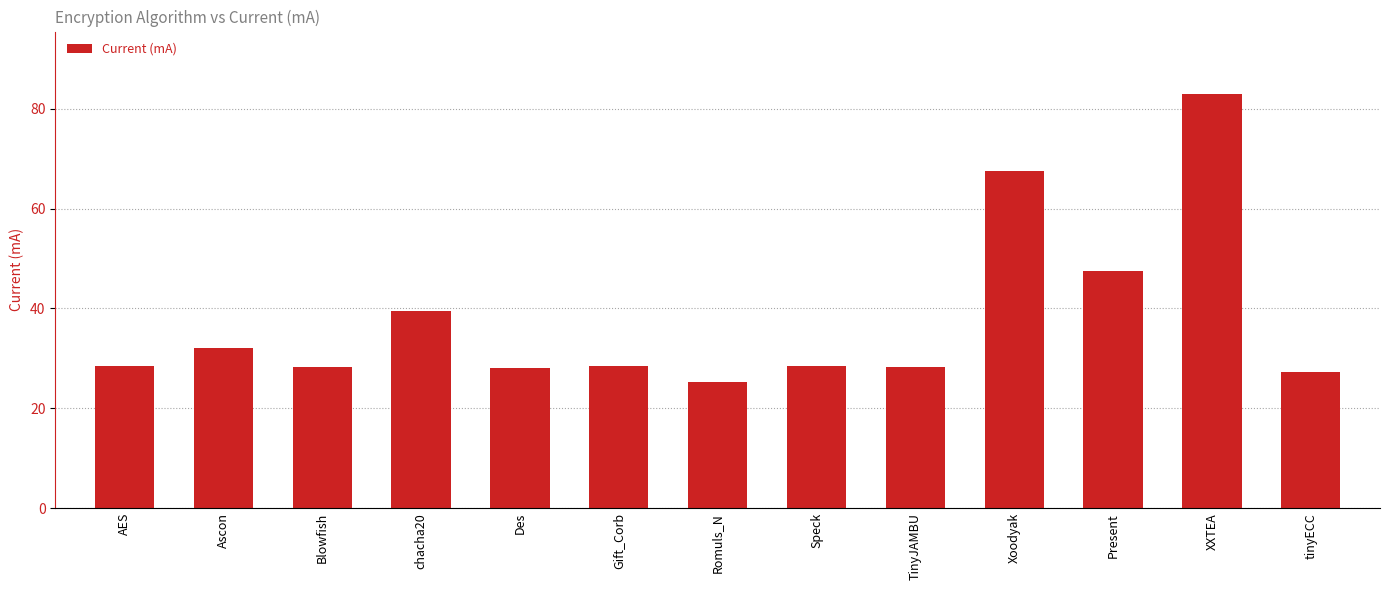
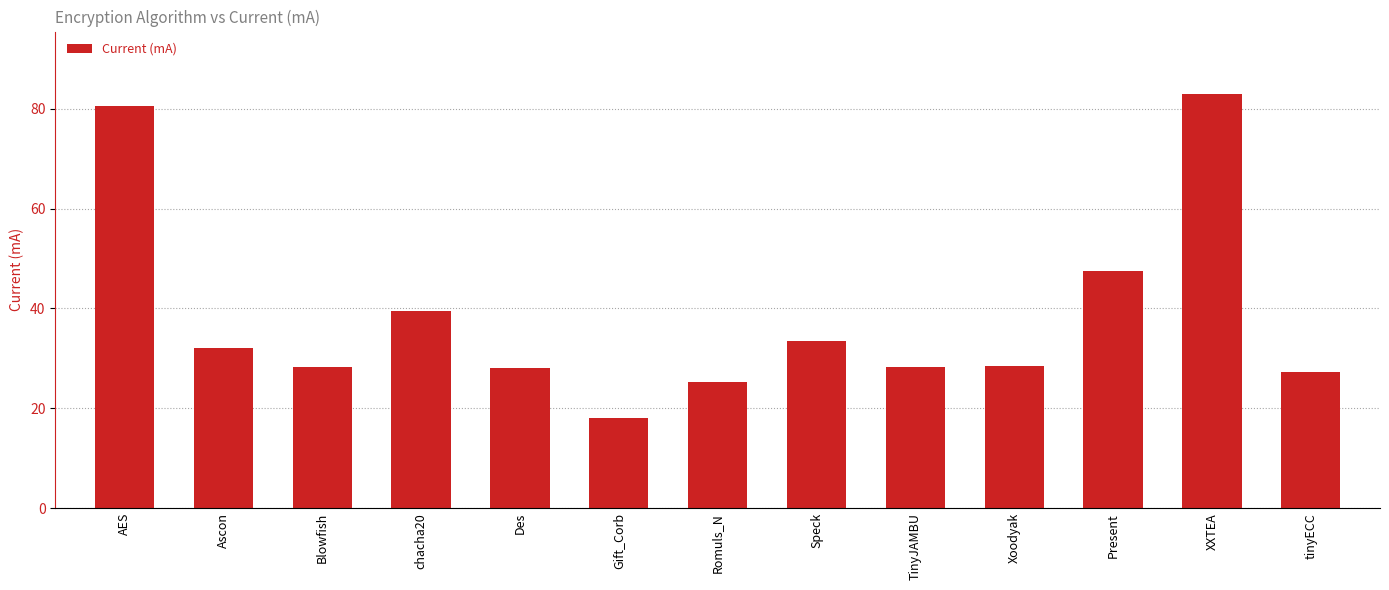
  {
-   "AES": 29,
+   "AES": 81,
    "Ascon": 32,
    "Blowfish": 28,
    "chacha20": 40,
    "Des": 28,
-   "Gift_Corb": 28,
+   "Gift_Corb": 18,
    "Romuls_N": 25,
-   "Speck": 29,
+   "Speck": 34,
    "TinyJAMBU": 28,
-   "Xoodyak": 68,
+   "Xoodyak": 29,
    "Present": 48,
    "XXTEA": 83,
    "tinyECC": 27
  }
